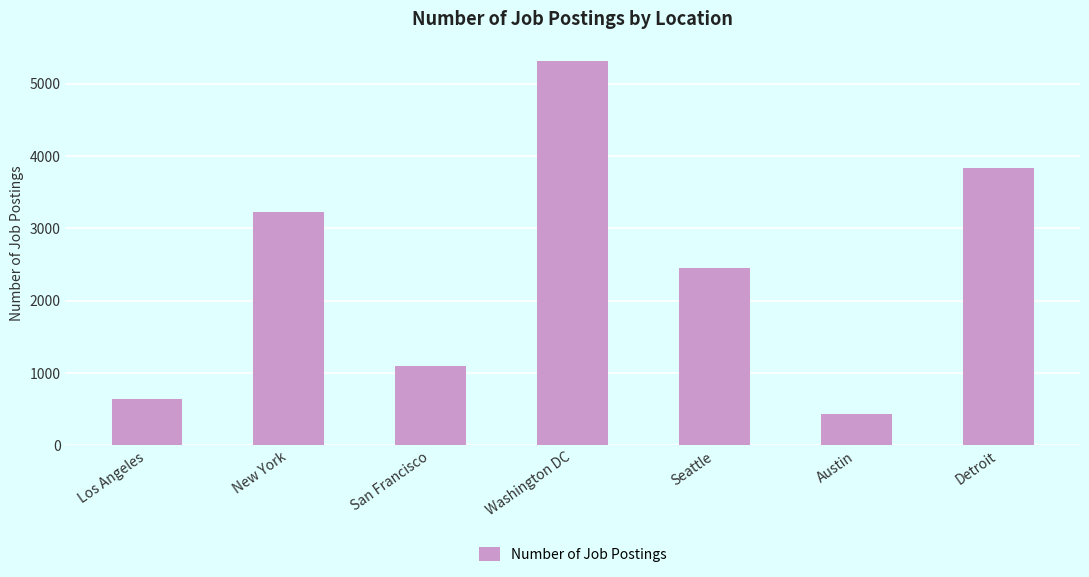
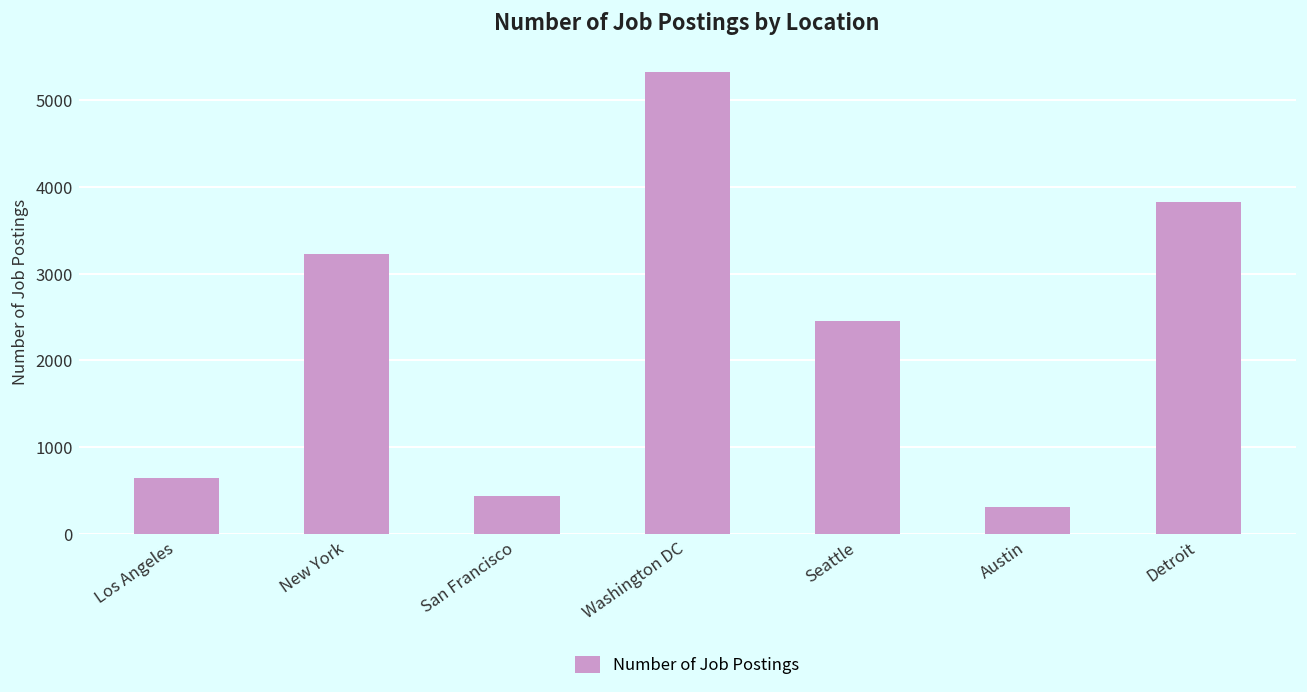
  {
    "Los Angeles": 600,
    "New York": 3200,
-   "San Francisco": 1100,
+   "San Francisco": 400,
    "Washington DC": 5300,
    "Seattle": 2500,
-   "Austin": 400,
+   "Austin": 300,
    "Detroit": 3800
  }
